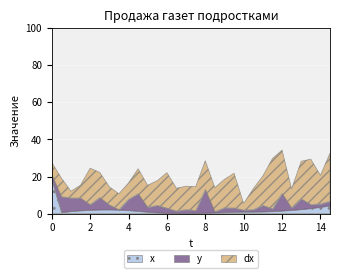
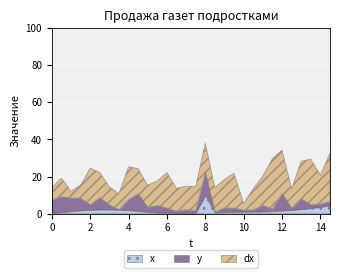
  {
    "x": {
-     "0": 18,
+     "0": 0,
      "2": 2,
      "4": 2,
-     "8": 0,
+     "8": 10,
      "12": 2,
      "14": 4
    },
    "y": {
-     "0": 3,
+     "0": 7,
      "2": 3,
      "4": 6,
      "6": 3,
      "8": 13,
      "12": 9,
      "14": 2
    },
    "dx": {
      "0": 6,
      "2": 20,
-     "4": 9,
+     "4": 18,
      "6": 19,
      "8": 16,
      "10": 4,
      "12": 23,
      "14": 15
    }
  }
